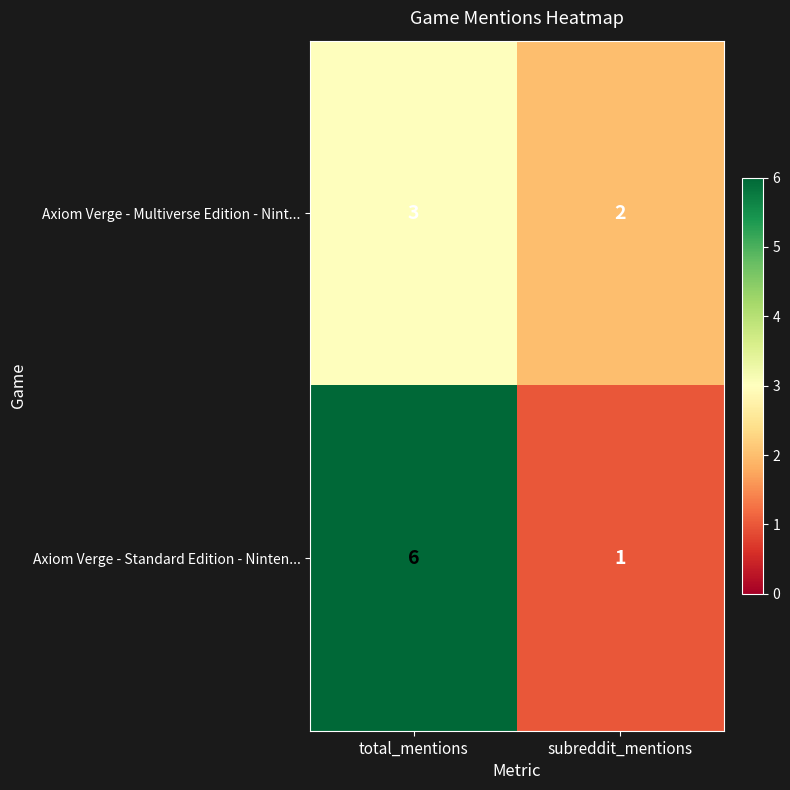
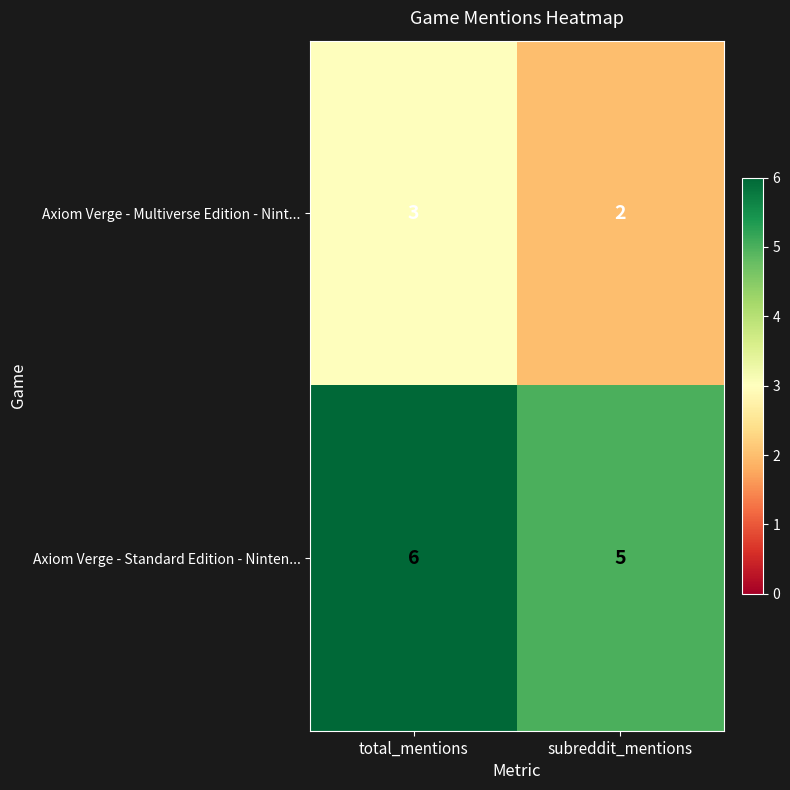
  {
    "Axiom Verge - Multiverse Edition - Nint...": {
      "total_mentions": 3,
      "subreddit_mentions": 2
    },
    "Axiom Verge - Standard Edition - Ninten...": {
      "total_mentions": 6,
-     "subreddit_mentions": 1
+     "subreddit_mentions": 5
    }
  }
